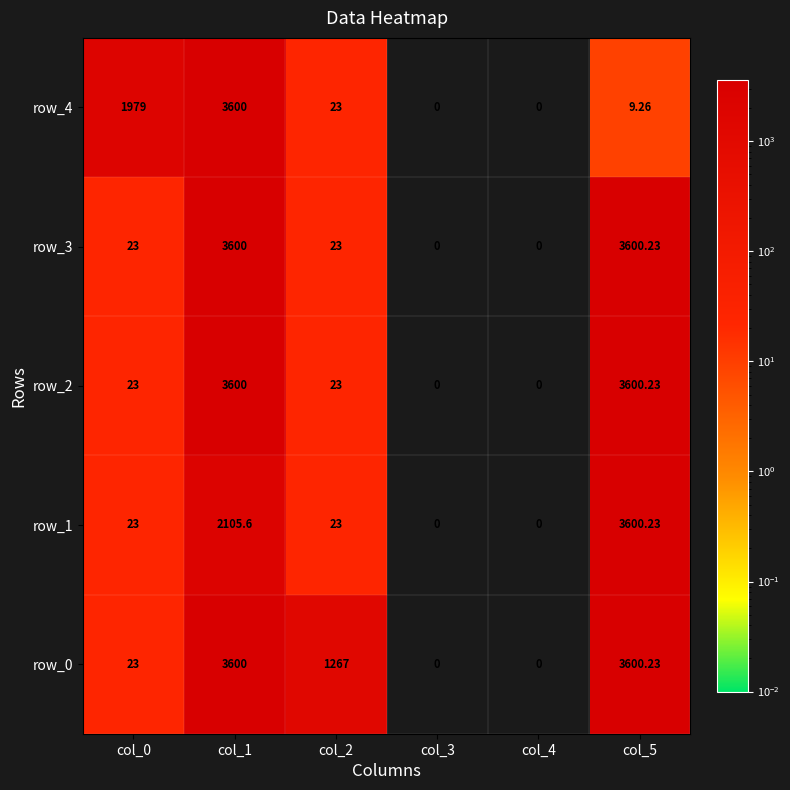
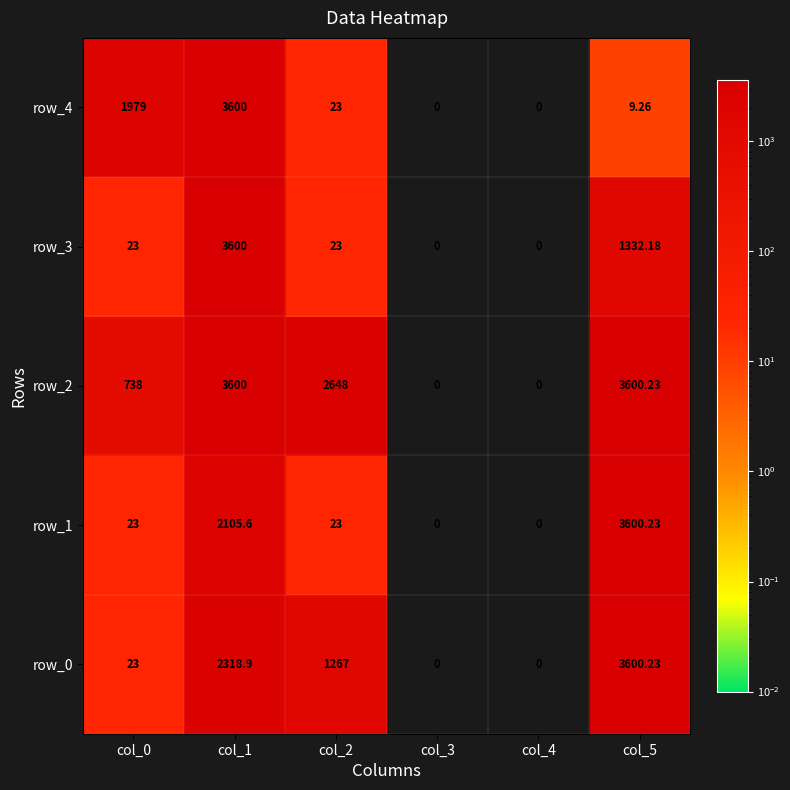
  {
    "row_4": {
      "col_0": 1979,
      "col_1": 3600,
      "col_2": 23,
      "col_5": 9.26
    },
    "row_3": {
      "col_0": 23,
      "col_1": 3600,
      "col_2": 23,
-     "col_5": 3600.23
+     "col_5": 1332.18
    },
    "row_2": {
-     "col_0": 23,
+     "col_0": 738,
      "col_1": 3600,
-     "col_2": 23,
+     "col_2": 2648,
      "col_5": 3600.23
    },
    "row_1": {
      "col_0": 23,
      "col_1": 2105.6,
      "col_2": 23,
      "col_5": 3600.23
    },
    "row_0": {
      "col_0": 23,
-     "col_1": 3600,
+     "col_1": 2318.9,
      "col_2": 1267,
      "col_5": 3600.23
    }
  }
